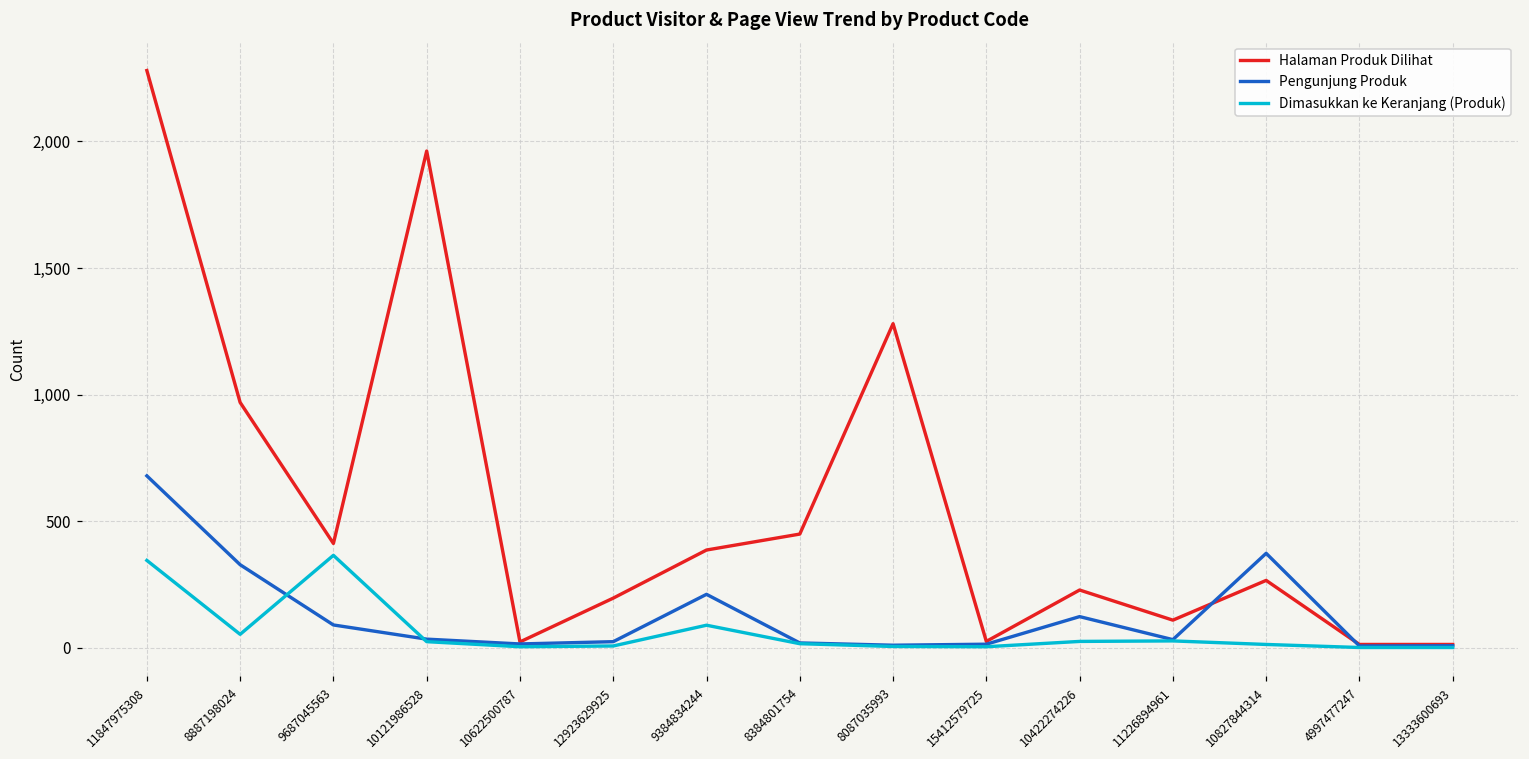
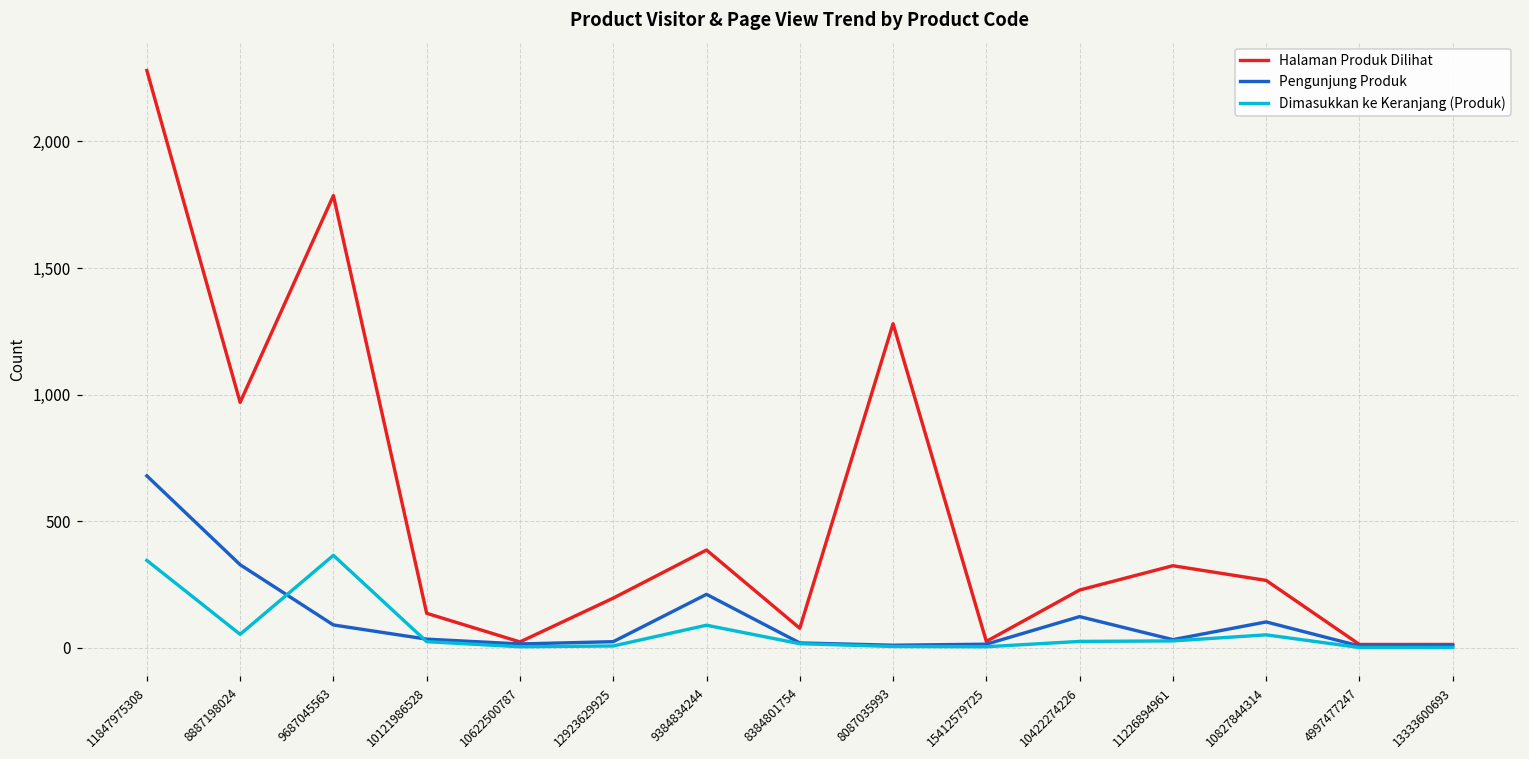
  {
    "Halaman Produk Dilihat": {
      "11847975308": "2,280",
      "8887198024": "970",
-     "9687045563": "410",
-     "10121986528": "1,960",
+     "9687045563": "1,790",
+     "10121986528": "140",
      "12923629925": "200",
      "9384834244": "390",
-     "8384801754": "450",
+     "8384801754": "80",
      "8087035993": "1,280",
      "10422274226": "230",
-     "11226894961": "110",
+     "11226894961": "320",
      "10827844314": "270"
    },
    "Pengunjung Produk": {
      "11847975308": "680",
      "8887198024": "330",
      "9687045563": "90",
      "12923629925": "20",
      "9384834244": "210",
      "10422274226": "120",
-     "10827844314": "370"
+     "10827844314": "100"
    },
    "Dimasukkan ke Keranjang (Produk)": {
      "11847975308": "350",
      "8887198024": "50",
      "9687045563": "370",
      "12923629925": "10",
      "9384834244": "90",
      "10422274226": "30",
-     "10827844314": "10"
+     "10827844314": "50"
    }
  }
